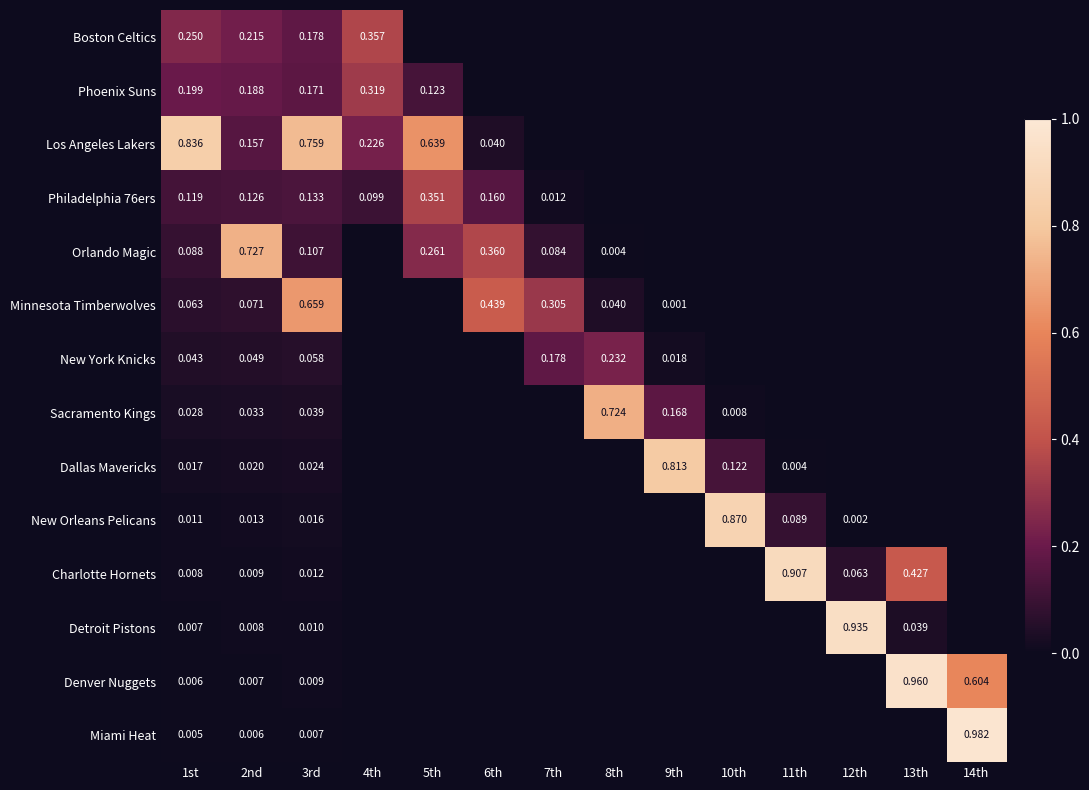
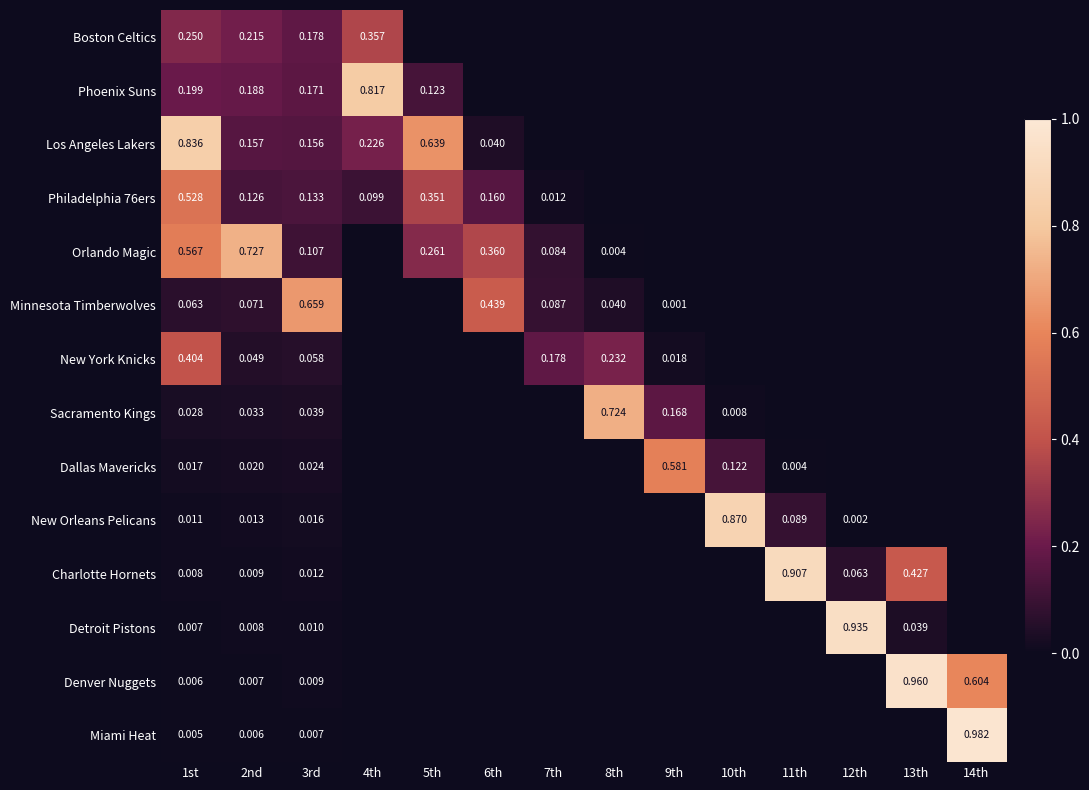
  {
    "Boston Celtics": {
      "1st": 0.250,
      "2nd": 0.215,
      "3rd": 0.178,
      "4th": 0.357
    },
    "Phoenix Suns": {
      "1st": 0.199,
      "2nd": 0.188,
      "3rd": 0.171,
-     "4th": 0.319,
+     "4th": 0.817,
      "5th": 0.123
    },
    "Los Angeles Lakers": {
      "1st": 0.836,
      "2nd": 0.157,
-     "3rd": 0.759,
+     "3rd": 0.156,
      "4th": 0.226,
      "5th": 0.639,
      "6th": 0.040
    },
    "Philadelphia 76ers": {
-     "1st": 0.119,
+     "1st": 0.528,
      "2nd": 0.126,
      "3rd": 0.133,
      "4th": 0.099,
      "5th": 0.351,
      "6th": 0.160,
      "7th": 0.012
    },
    "Orlando Magic": {
-     "1st": 0.088,
+     "1st": 0.567,
      "2nd": 0.727,
      "3rd": 0.107,
      "5th": 0.261,
      "6th": 0.360,
      "7th": 0.084,
      "8th": 0.004
    },
    "Minnesota Timberwolves": {
      "1st": 0.063,
      "2nd": 0.071,
      "3rd": 0.659,
      "6th": 0.439,
-     "7th": 0.305,
+     "7th": 0.087,
      "8th": 0.040,
      "9th": 0.001
    },
    "New York Knicks": {
-     "1st": 0.043,
+     "1st": 0.404,
      "2nd": 0.049,
      "3rd": 0.058,
      "7th": 0.178,
      "8th": 0.232,
      "9th": 0.018
    },
    "Sacramento Kings": {
      "1st": 0.028,
      "2nd": 0.033,
      "3rd": 0.039,
      "8th": 0.724,
      "9th": 0.168,
      "10th": 0.008
    },
    "Dallas Mavericks": {
      "1st": 0.017,
      "2nd": 0.020,
      "3rd": 0.024,
-     "9th": 0.813,
+     "9th": 0.581,
      "10th": 0.122,
      "11th": 0.004
    },
    "New Orleans Pelicans": {
      "1st": 0.011,
      "2nd": 0.013,
      "3rd": 0.016,
      "10th": 0.870,
      "11th": 0.089,
      "12th": 0.002
    },
    "Charlotte Hornets": {
      "1st": 0.008,
      "2nd": 0.009,
      "3rd": 0.012,
      "11th": 0.907,
      "12th": 0.063,
      "13th": 0.427
    },
    "Detroit Pistons": {
      "1st": 0.007,
      "2nd": 0.008,
      "3rd": 0.010,
      "12th": 0.935,
      "13th": 0.039
    },
    "Denver Nuggets": {
      "1st": 0.006,
      "2nd": 0.007,
      "3rd": 0.009,
      "13th": 0.960,
      "14th": 0.604
    },
    "Miami Heat": {
      "1st": 0.005,
      "2nd": 0.006,
      "3rd": 0.007,
      "14th": 0.982
    }
  }
